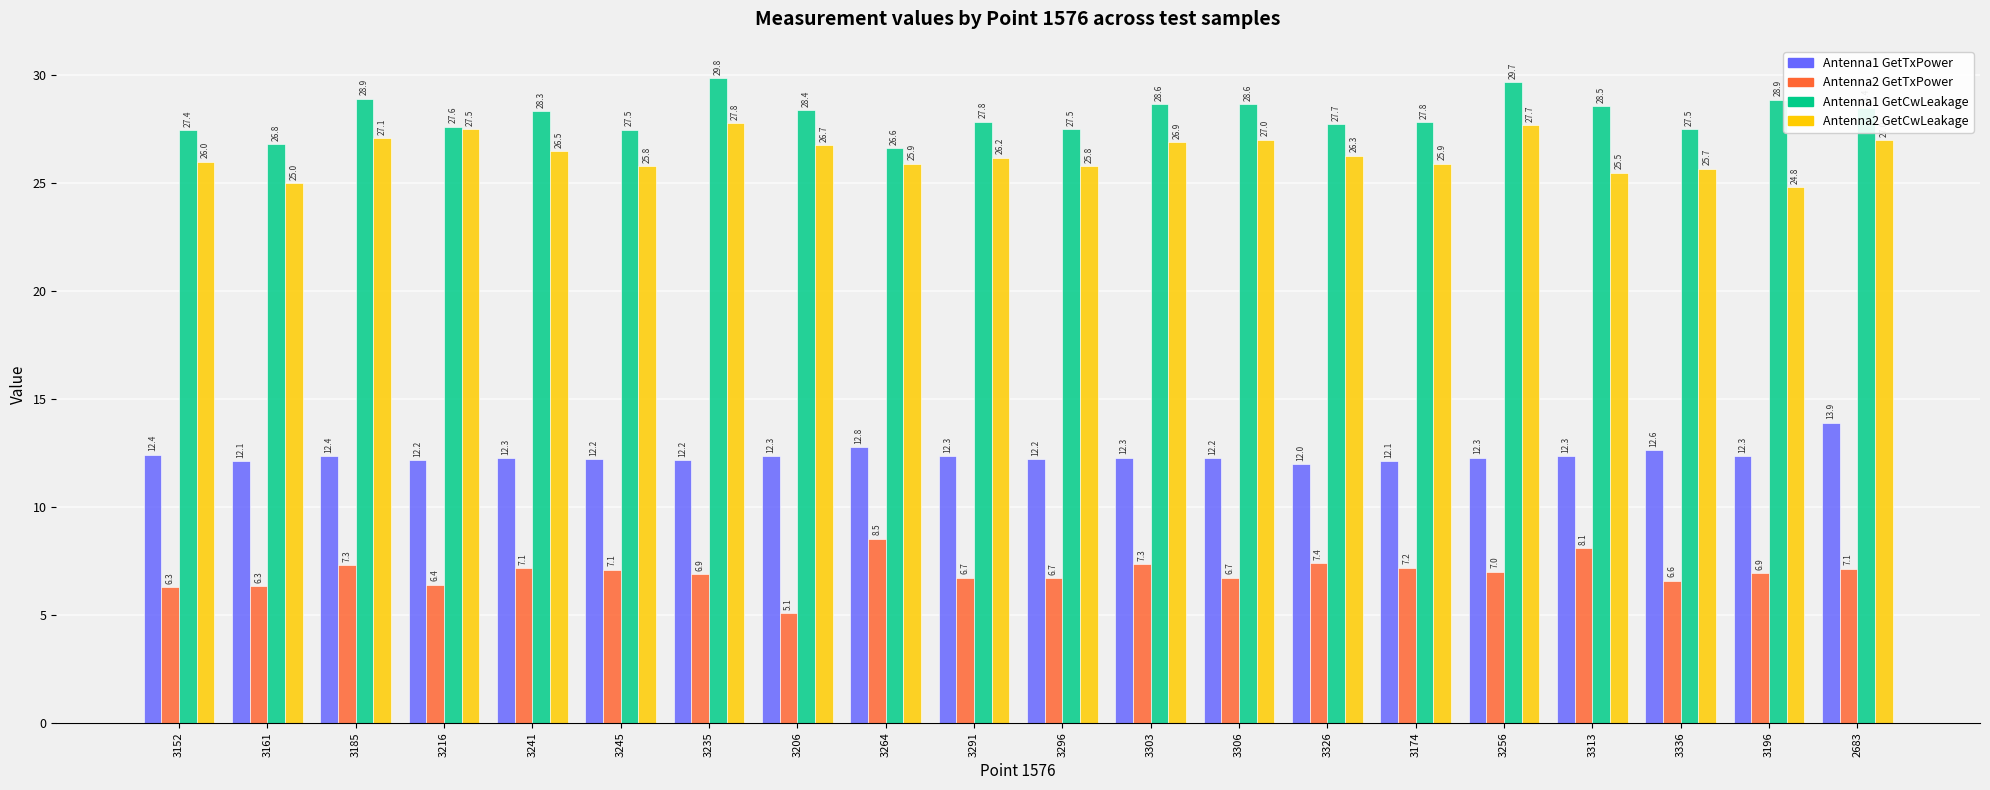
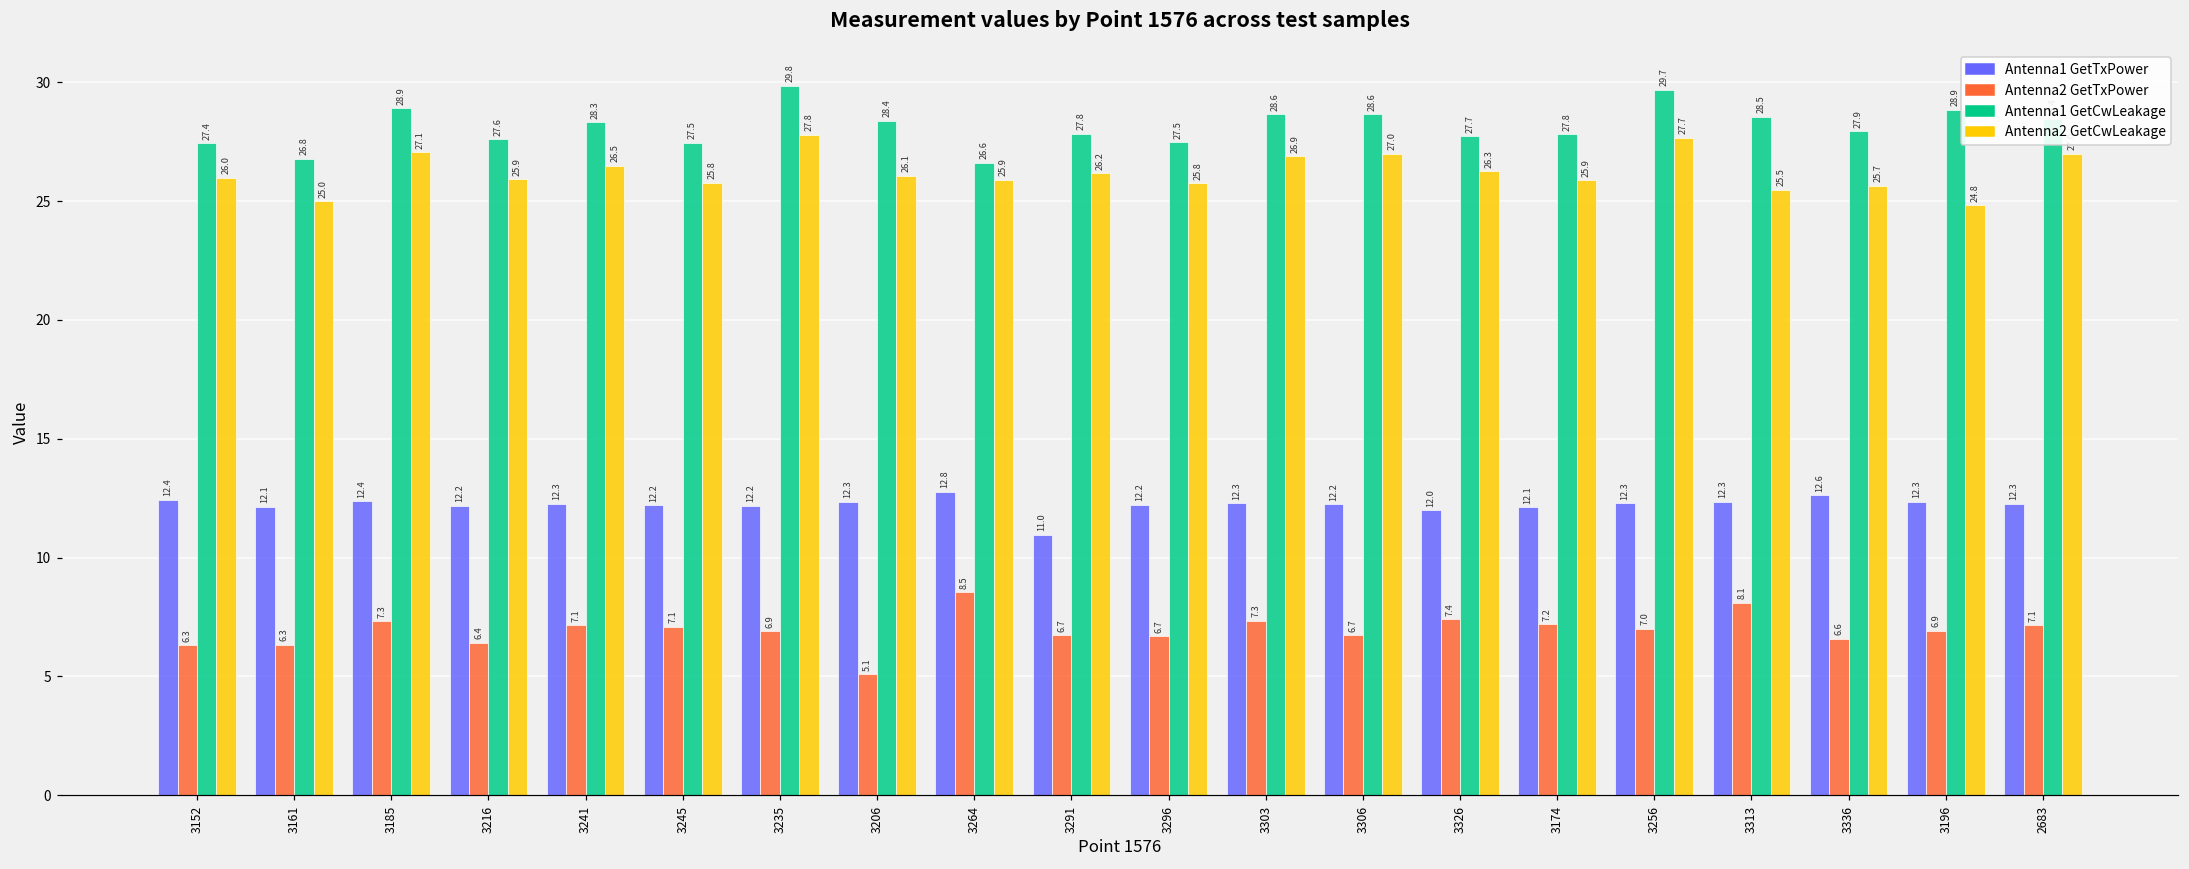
  {
    "Antenna1 GetTxPower": {
      "3152": 12.4,
      "3161": 12.1,
      "3185": 12.4,
      "3216": 12.2,
      "3241": 12.3,
      "3245": 12.2,
      "3235": 12.2,
      "3206": 12.3,
      "3264": 12.8,
-     "3291": 12.3,
+     "3291": 11.0,
      "3296": 12.2,
      "3303": 12.3,
      "3306": 12.2,
      "3326": 12.0,
      "3174": 12.1,
      "3256": 12.3,
      "3313": 12.3,
      "3336": 12.6,
      "3196": 12.3,
-     "2683": 13.9
+     "2683": 12.3
    },
    "Antenna2 GetTxPower": {
      "3152": 6.3,
      "3161": 6.3,
      "3185": 7.3,
      "3216": 6.4,
      "3241": 7.1,
      "3245": 7.1,
      "3235": 6.9,
      "3206": 5.1,
      "3264": 8.5,
      "3291": 6.7,
      "3296": 6.7,
      "3303": 7.3,
      "3306": 6.7,
      "3326": 7.4,
      "3174": 7.2,
      "3256": 7.0,
      "3313": 8.1,
      "3336": 6.6,
      "3196": 6.9,
      "2683": 7.1
    },
    "Antenna1 GetCwLeakage": {
      "3152": 27.4,
      "3161": 26.8,
      "3185": 28.9,
      "3216": 27.6,
      "3241": 28.3,
      "3245": 27.5,
      "3235": 29.8,
      "3206": 28.4,
      "3264": 26.6,
      "3291": 27.8,
      "3296": 27.5,
      "3303": 28.6,
      "3306": 28.6,
      "3326": 27.7,
      "3174": 27.8,
      "3256": 29.7,
      "3313": 28.5,
-     "3336": 27.5,
+     "3336": 27.9,
      "3196": 28.9
    },
    "Antenna2 GetCwLeakage": {
      "3152": 26.0,
      "3161": 25.0,
      "3185": 27.1,
-     "3216": 27.5,
+     "3216": 25.9,
      "3241": 26.5,
      "3245": 25.8,
      "3235": 27.8,
-     "3206": 26.7,
+     "3206": 26.1,
      "3264": 25.9,
      "3291": 26.2,
      "3296": 25.8,
      "3303": 26.9,
      "3306": 27.0,
      "3326": 26.3,
      "3174": 25.9,
      "3256": 27.7,
      "3313": 25.5,
      "3336": 25.7,
      "3196": 24.8
    }
  }
